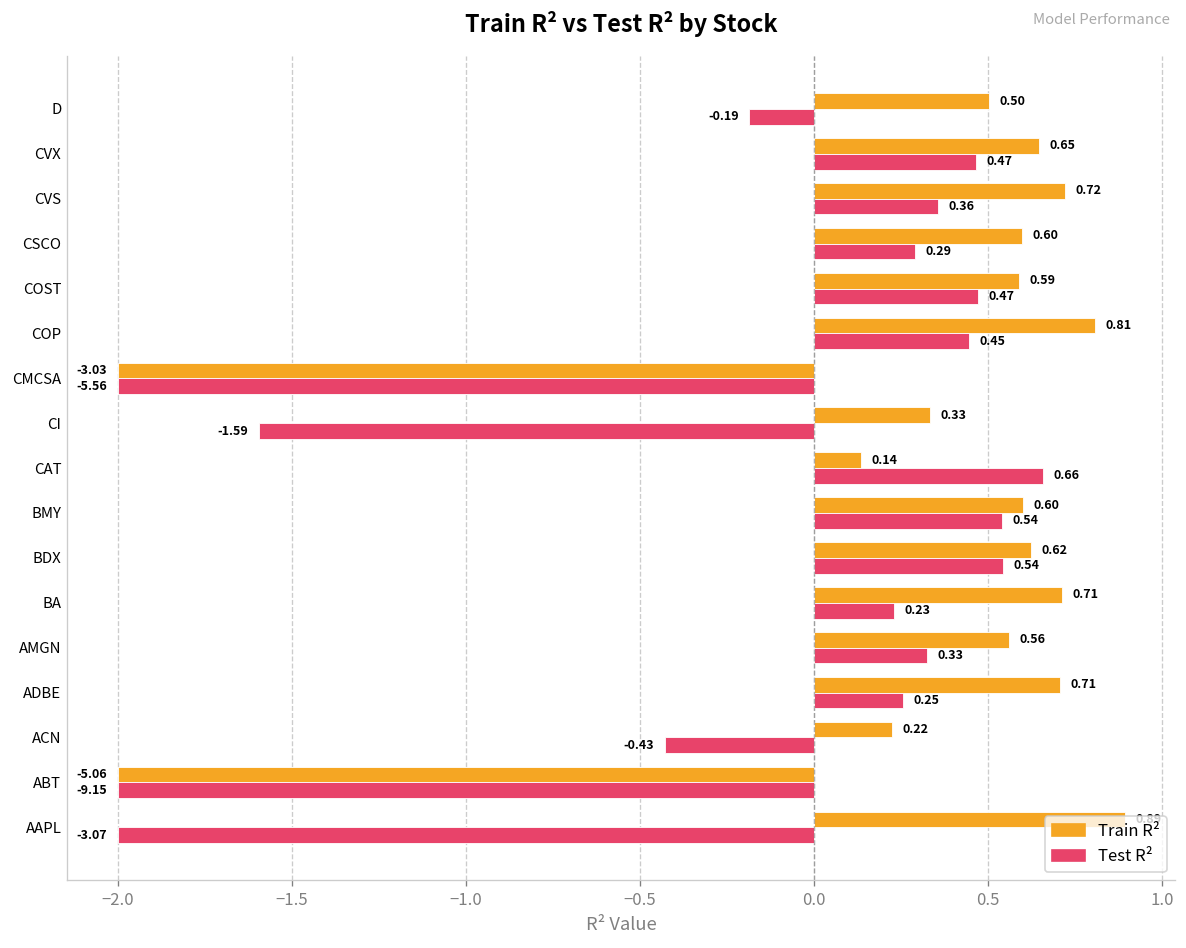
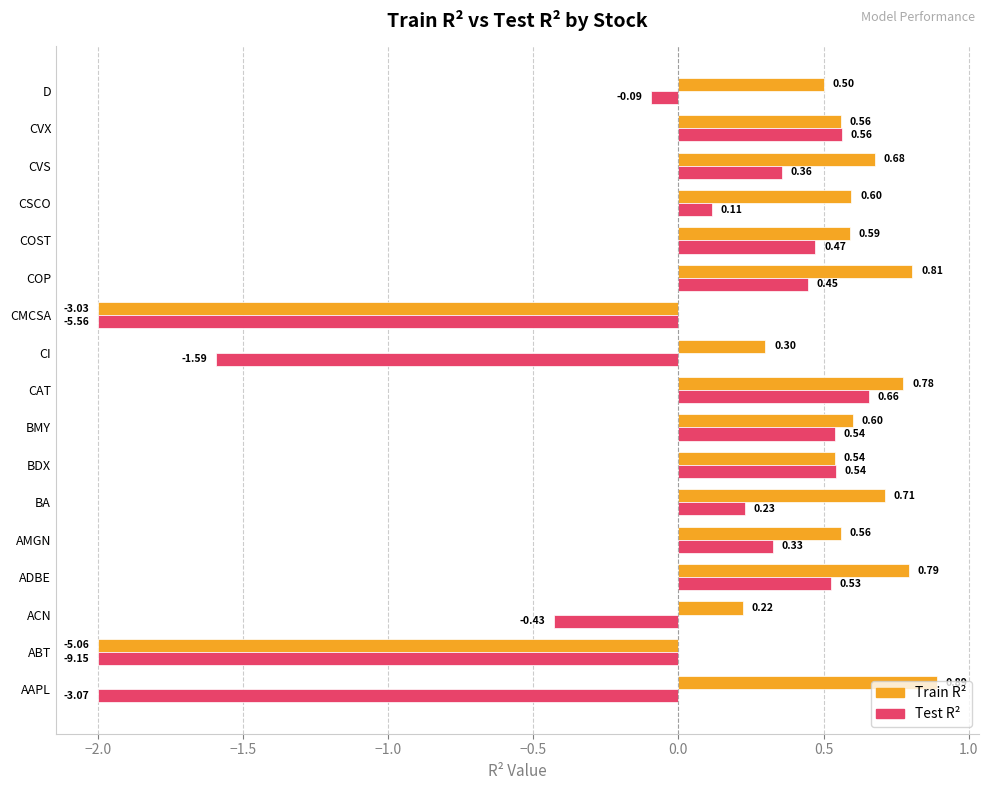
  {
    "Train R²": {
      "D": 0.50,
-     "CVX": 0.65,
-     "CVS": 0.72,
+     "CVX": 0.56,
+     "CVS": 0.68,
      "CSCO": 0.60,
      "COST": 0.59,
      "COP": 0.81,
-     "CI": 0.33,
-     "CAT": 0.14,
+     "CI": 0.30,
+     "CAT": 0.78,
      "BMY": 0.60,
-     "BDX": 0.62,
+     "BDX": 0.54,
      "BA": 0.71,
      "AMGN": 0.56,
-     "ADBE": 0.71,
+     "ADBE": 0.79,
      "ACN": 0.22
    },
    "Test R²": {
-     "D": -0.19,
-     "CVX": 0.47,
+     "D": -0.09,
+     "CVX": 0.56,
      "CVS": 0.36,
-     "CSCO": 0.29,
+     "CSCO": 0.11,
      "COST": 0.47,
      "COP": 0.45,
      "CI": -1.59,
      "CAT": 0.66,
      "BMY": 0.54,
      "BDX": 0.54,
      "BA": 0.23,
      "AMGN": 0.33,
-     "ADBE": 0.25,
+     "ADBE": 0.53,
      "ACN": -0.43
    }
  }
